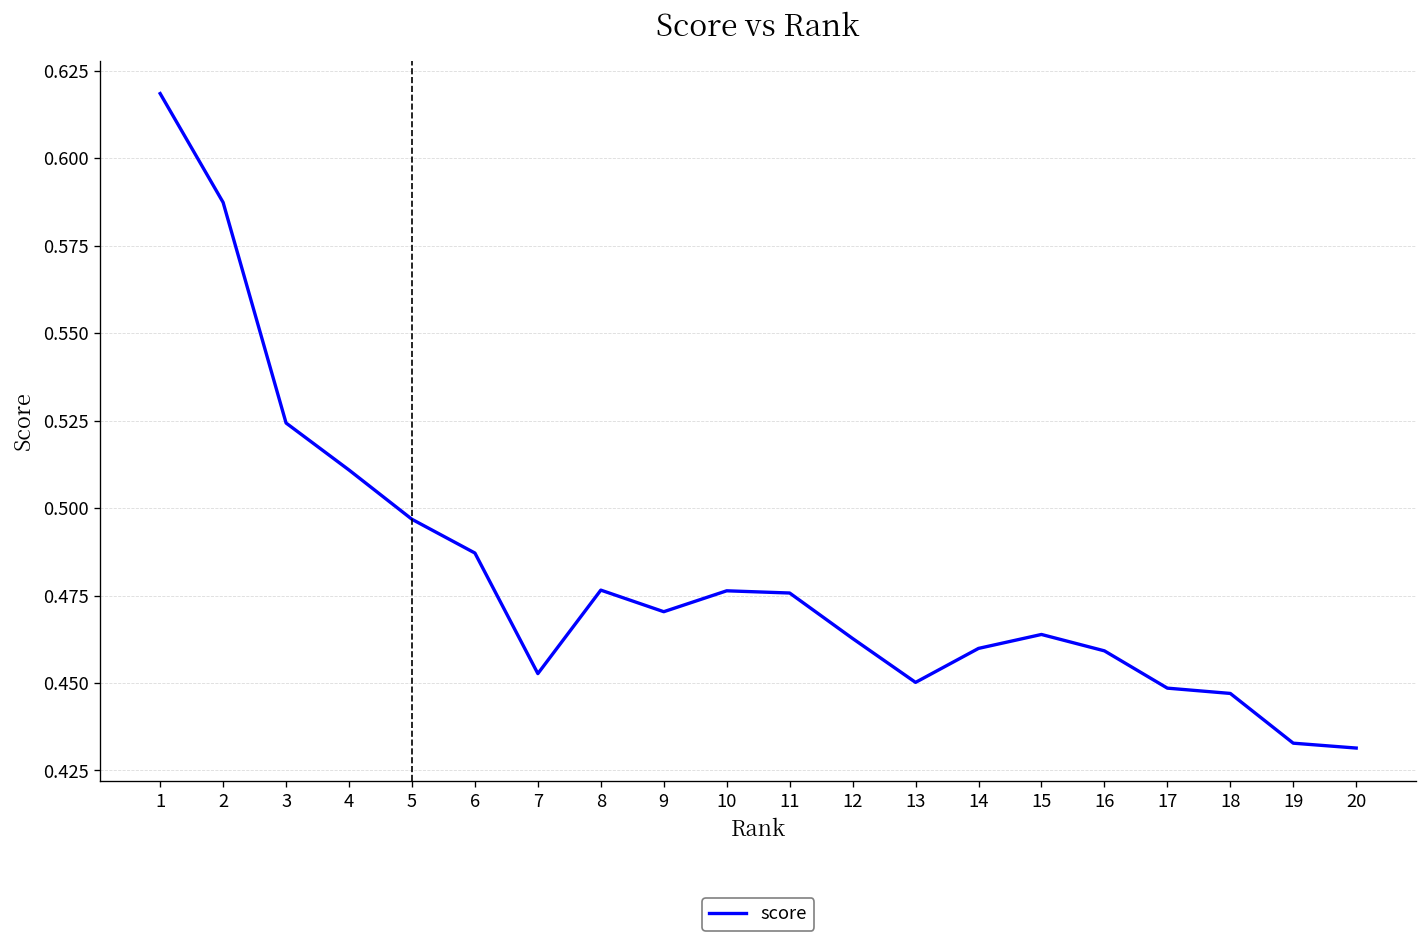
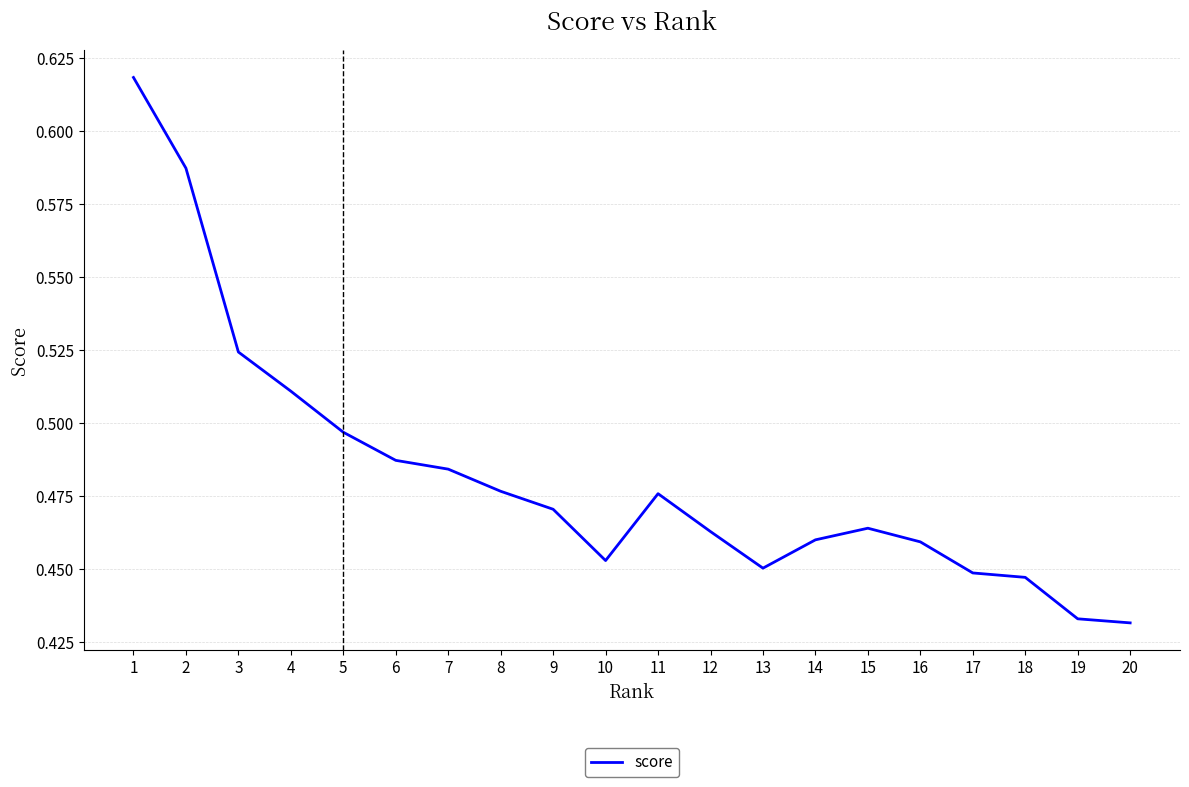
  {
    "1": 0.618,
    "2": 0.587,
    "3": 0.524,
    "4": 0.511,
    "5": 0.497,
    "6": 0.487,
-   "7": 0.453,
+   "7": 0.484,
    "8": 0.477,
    "9": 0.470,
-   "10": 0.476,
+   "10": 0.453,
    "11": 0.476,
    "12": 0.463,
    "13": 0.450,
    "14": 0.460,
    "15": 0.464,
    "16": 0.459,
    "17": 0.449,
    "18": 0.447,
    "19": 0.433,
    "20": 0.431
  }
